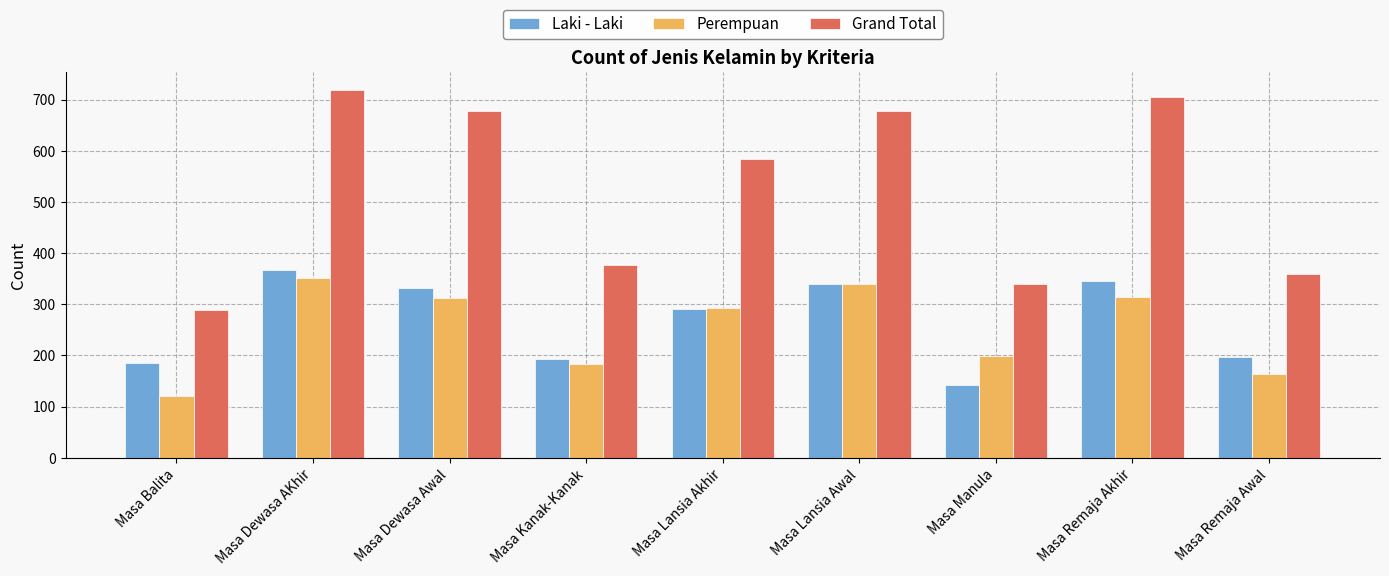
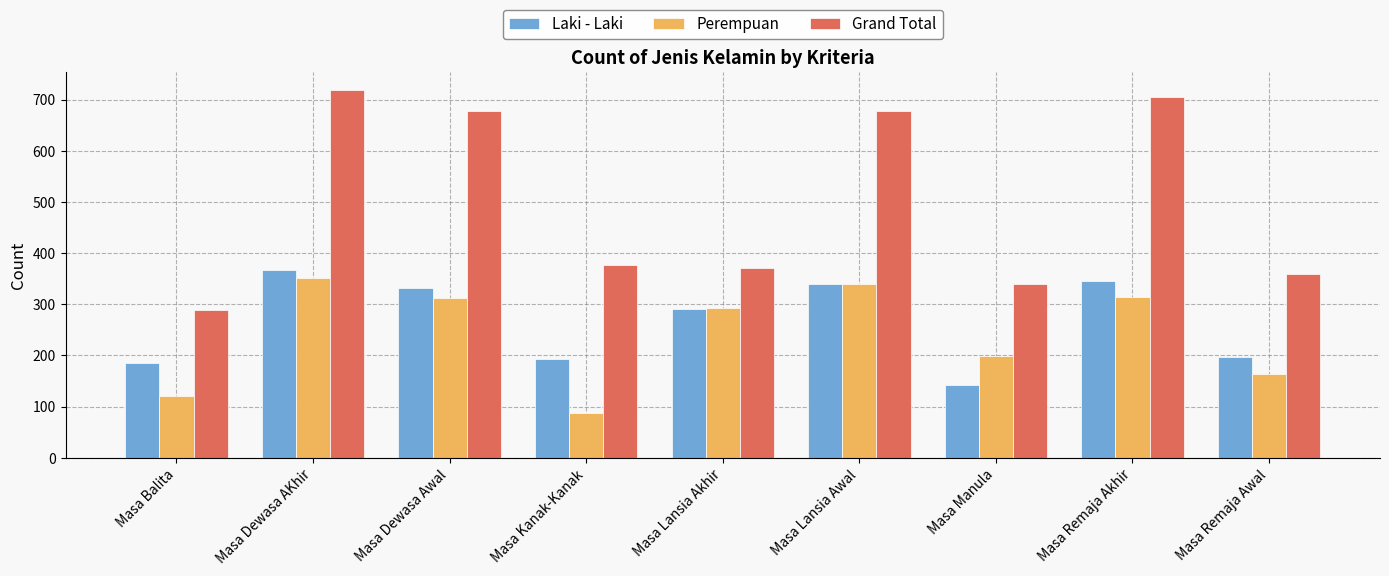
  {
    "Laki - Laki": {
      "Masa Balita": 190,
      "Masa Dewasa AKhir": 370,
      "Masa Dewasa Awal": 330,
      "Masa Kanak-Kanak": 190,
      "Masa Lansia Akhir": 290,
      "Masa Lansia Awal": 340,
      "Masa Manula": 140,
      "Masa Remaja Akhir": 350,
      "Masa Remaja Awal": 200
    },
    "Perempuan": {
      "Masa Balita": 120,
      "Masa Dewasa AKhir": 350,
      "Masa Dewasa Awal": 310,
-     "Masa Kanak-Kanak": 180,
+     "Masa Kanak-Kanak": 90,
      "Masa Lansia Akhir": 290,
      "Masa Lansia Awal": 340,
      "Masa Manula": 200,
      "Masa Remaja Akhir": 310,
      "Masa Remaja Awal": 160
    },
    "Grand Total": {
      "Masa Balita": 290,
      "Masa Dewasa AKhir": 720,
      "Masa Dewasa Awal": 680,
      "Masa Kanak-Kanak": 380,
-     "Masa Lansia Akhir": 580,
+     "Masa Lansia Akhir": 370,
      "Masa Lansia Awal": 680,
      "Masa Manula": 340,
      "Masa Remaja Akhir": 710,
      "Masa Remaja Awal": 360
    }
  }
